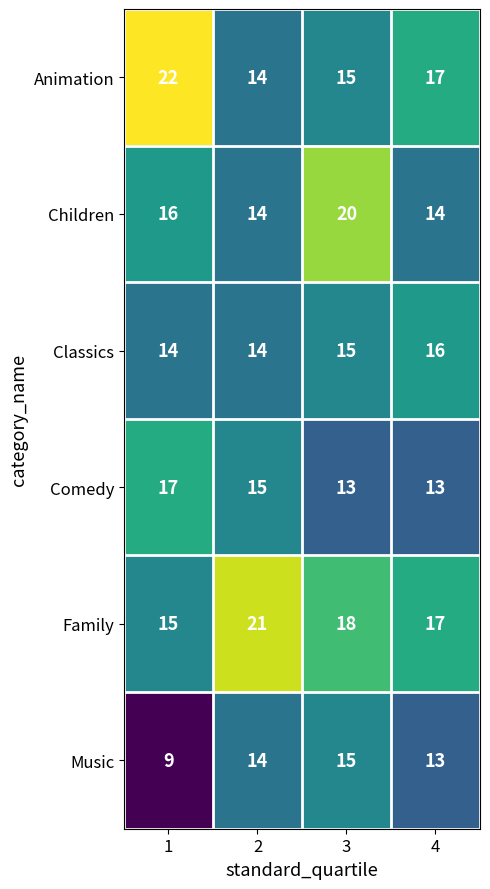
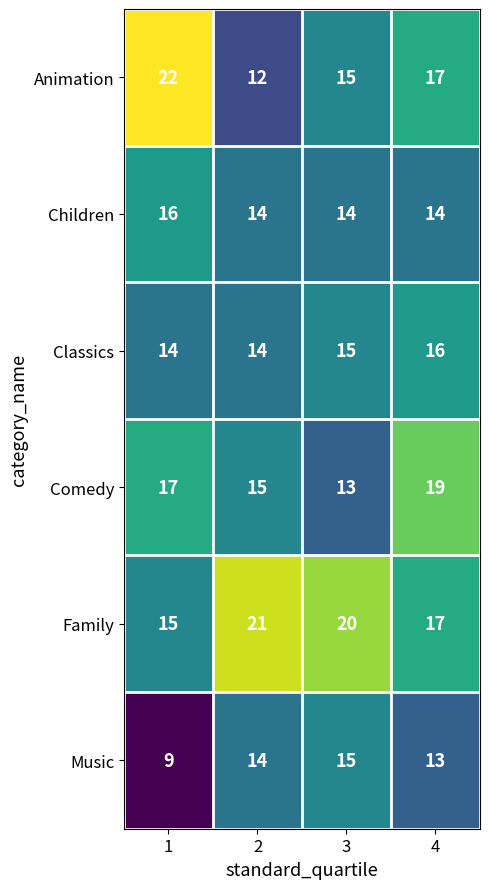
  {
    "Animation": {
      "1": 22,
-     "2": 14,
+     "2": 12,
      "3": 15,
      "4": 17
    },
    "Children": {
      "1": 16,
      "2": 14,
-     "3": 20,
+     "3": 14,
      "4": 14
    },
    "Classics": {
      "1": 14,
      "2": 14,
      "3": 15,
      "4": 16
    },
    "Comedy": {
      "1": 17,
      "2": 15,
      "3": 13,
-     "4": 13
+     "4": 19
    },
    "Family": {
      "1": 15,
      "2": 21,
-     "3": 18,
+     "3": 20,
      "4": 17
    },
    "Music": {
      "1": 9,
      "2": 14,
      "3": 15,
      "4": 13
    }
  }
